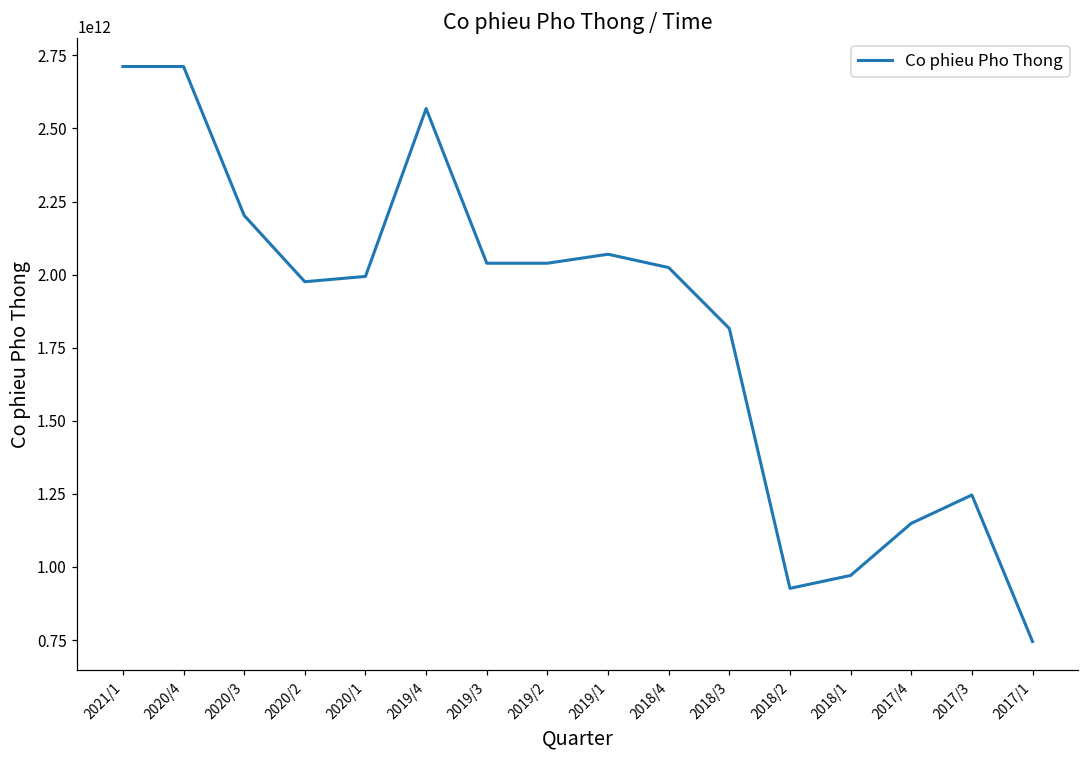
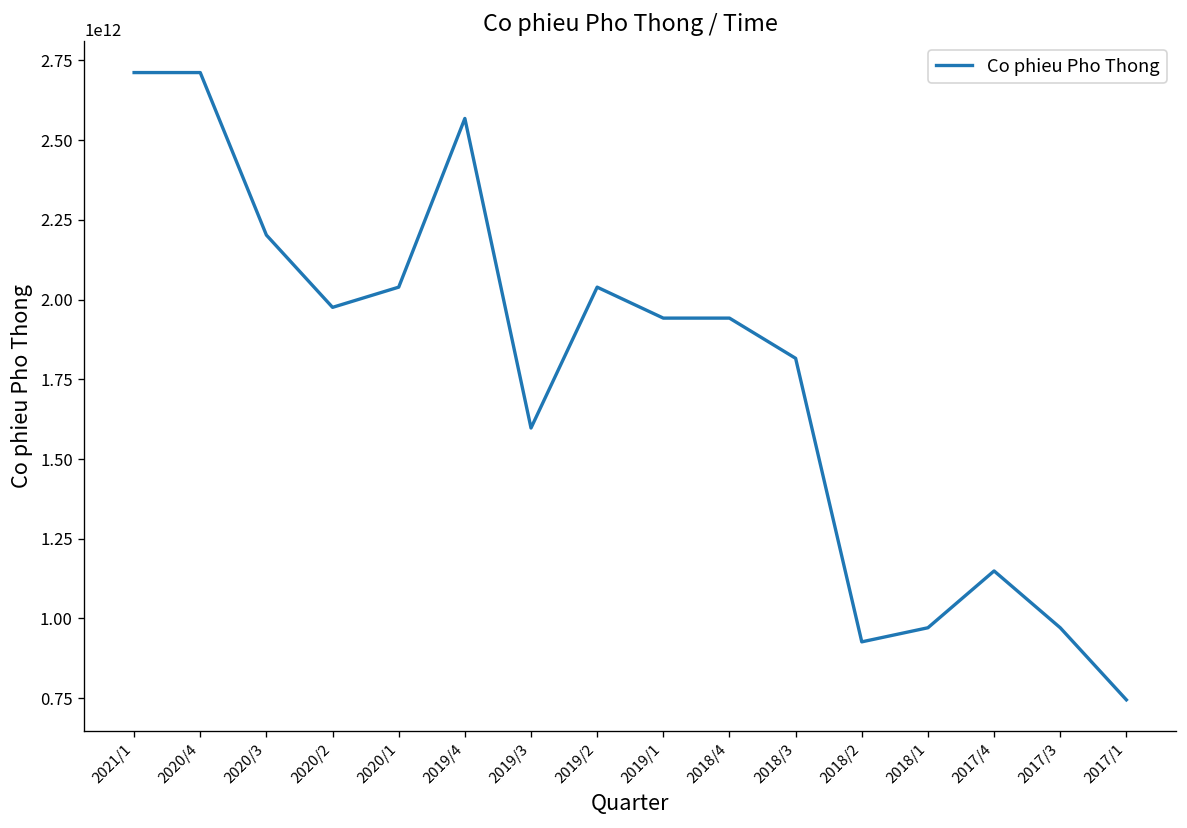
  {
    "2021/1": 2710000000000,
    "2020/4": 2710000000000,
    "2020/3": 2200000000000,
    "2020/2": 1980000000000,
-   "2020/1": 1990000000000,
+   "2020/1": 2040000000000,
    "2019/4": 2570000000000,
-   "2019/3": 2040000000000,
+   "2019/3": 1600000000000,
    "2019/2": 2040000000000,
-   "2019/1": 2070000000000,
-   "2018/4": 2020000000000,
+   "2019/1": 1940000000000,
+   "2018/4": 1940000000000,
    "2018/3": 1820000000000,
    "2018/2": 930000000000,
    "2018/1": 970000000000,
    "2017/4": 1150000000000,
-   "2017/3": 1250000000000,
+   "2017/3": 970000000000,
    "2017/1": 740000000000
  }
